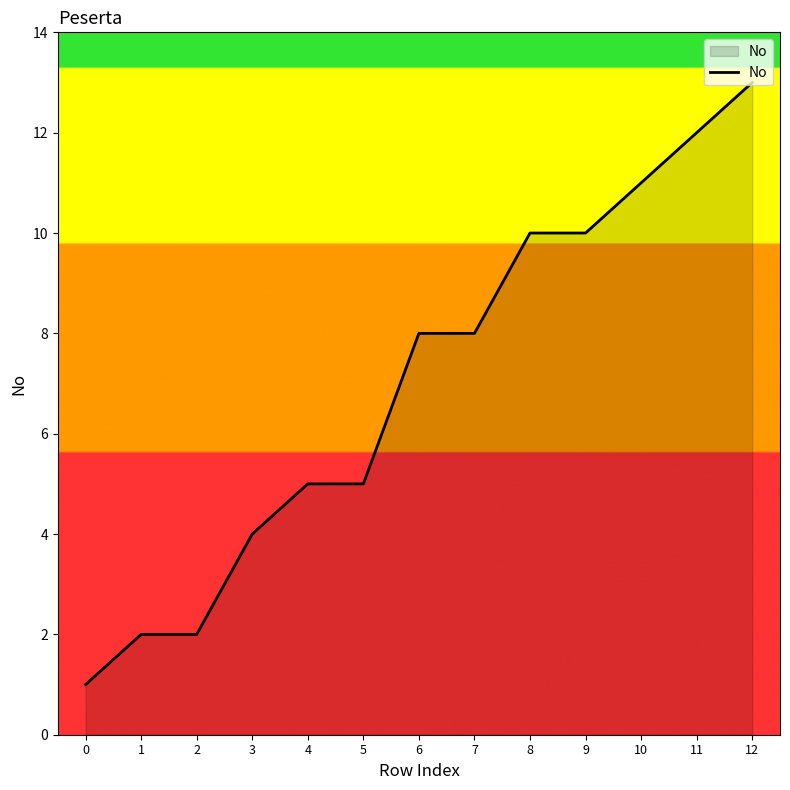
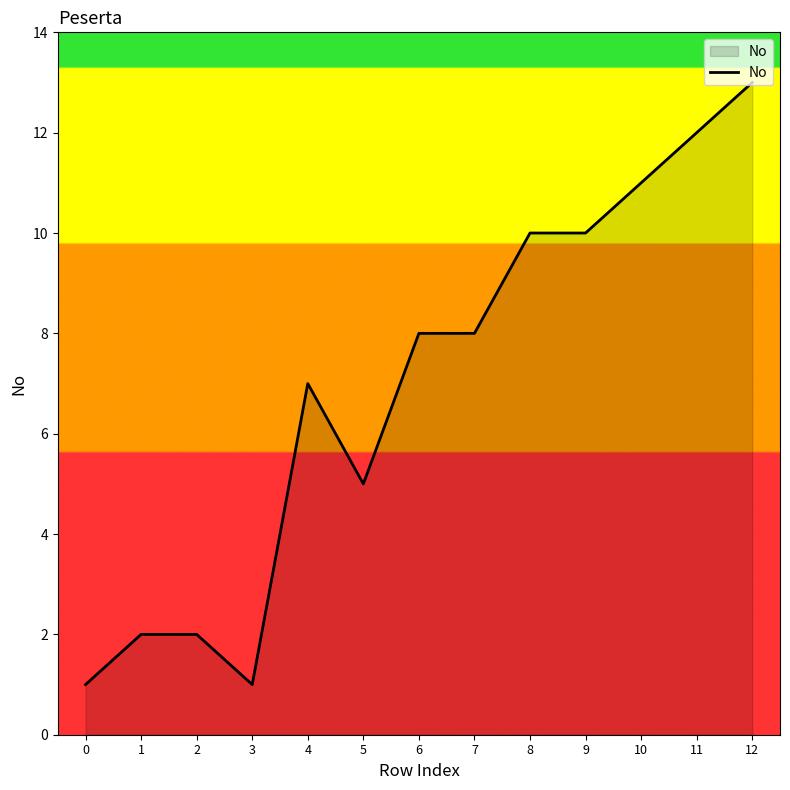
  {
    "0": 1,
    "1": 2,
    "2": 2,
-   "3": 4,
-   "4": 5,
+   "3": 1,
+   "4": 7,
    "5": 5,
    "6": 8,
    "7": 8,
    "8": 10,
    "9": 10,
    "10": 11,
    "11": 12
  }
